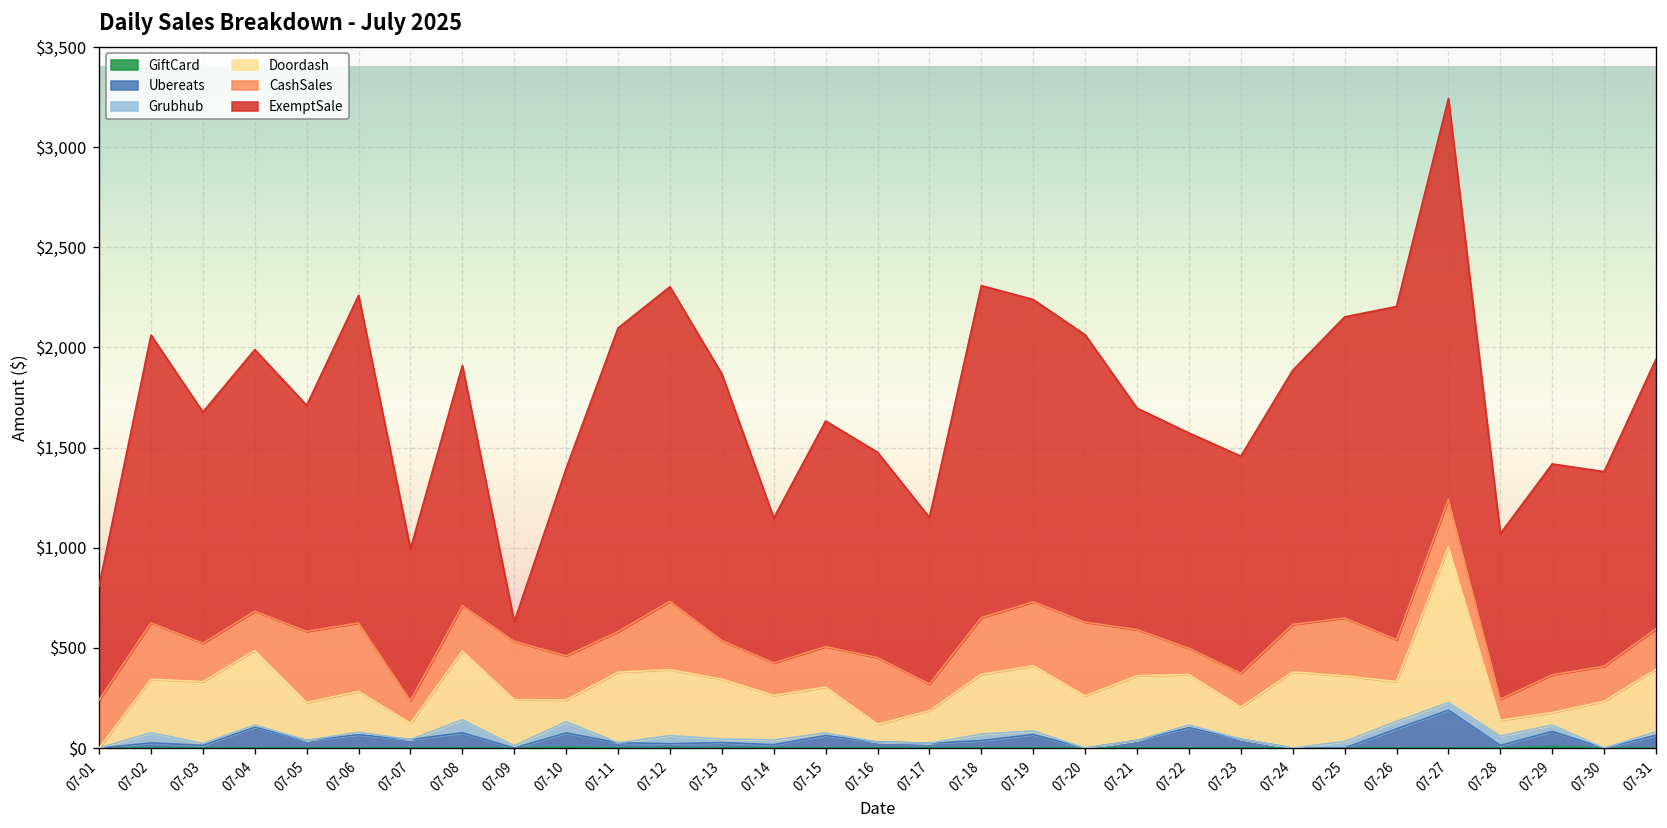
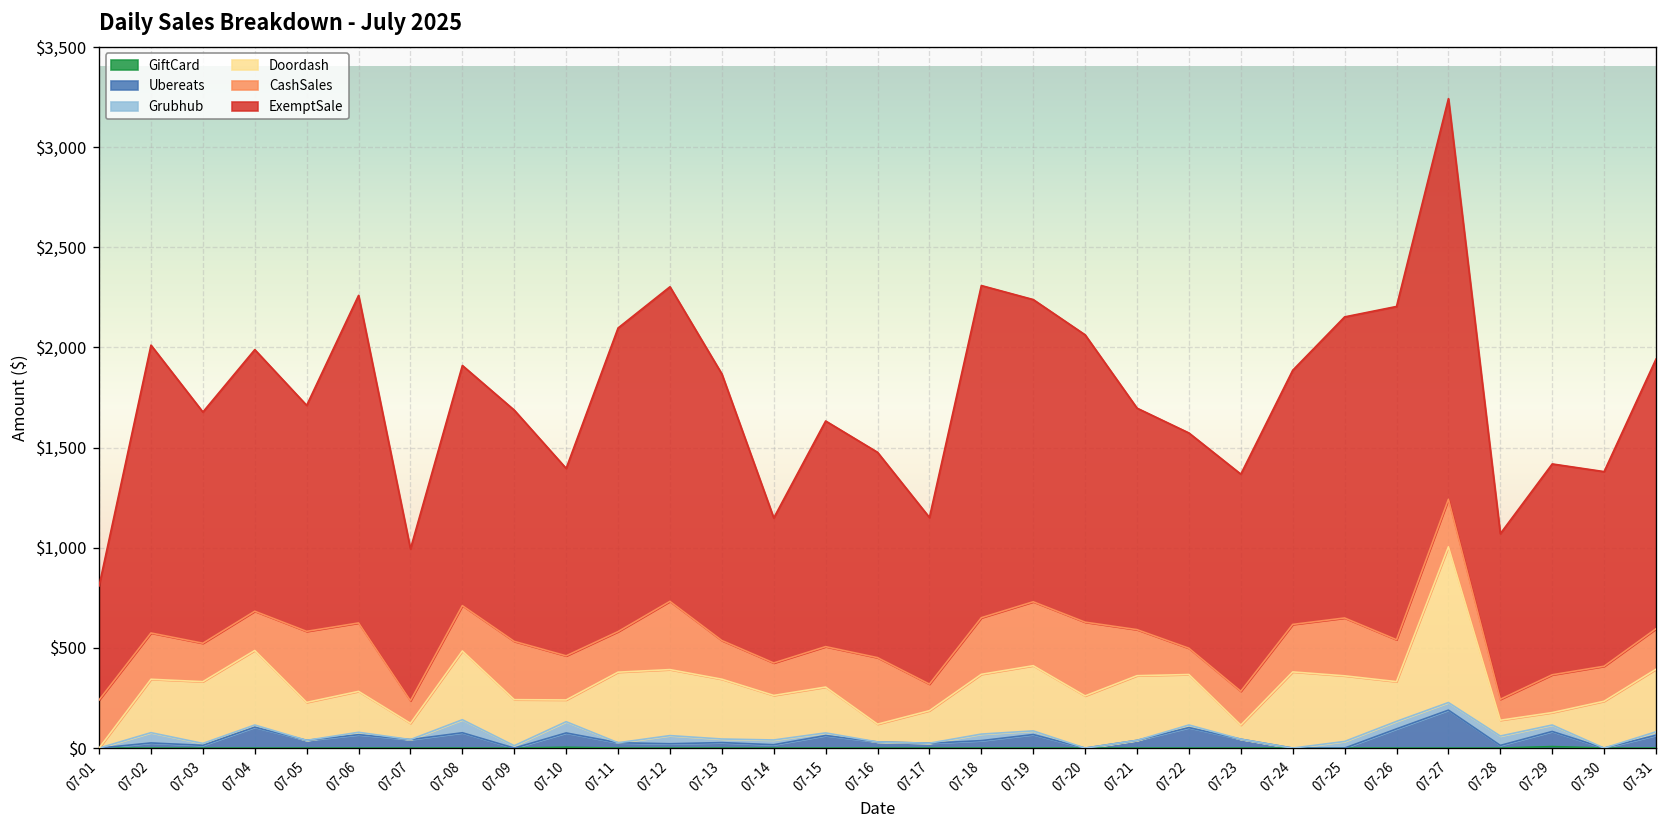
  {
    "GiftCard": {
      "07-02": "$0",
      "07-04": "$0",
      "07-05": "$0",
      "07-06": "$0",
      "07-07": "$0",
      "07-08": "$0",
      "07-10": "$0",
      "07-11": "$0",
      "07-12": "$0",
      "07-13": "$0",
      "07-14": "$0",
      "07-15": "$0",
      "07-16": "$0",
      "07-17": "$0",
      "07-18": "$0",
      "07-19": "$0",
      "07-21": "$0",
      "07-22": "$0",
      "07-23": "$0",
      "07-26": "$0",
      "07-27": "$0",
      "07-29": "$10",
      "07-31": "$0"
    },
    "Ubereats": {
      "07-02": "$30",
      "07-08": "$80",
      "07-10": "$70",
      "07-12": "$20",
      "07-13": "$30",
      "07-14": "$20",
      "07-18": "$40",
      "07-19": "$70",
      "07-26": "$100",
      "07-27": "$190",
      "07-29": "$80",
      "07-31": "$60"
    },
    "Grubhub": {
      "07-02": "$50",
      "07-08": "$70",
      "07-10": "$60",
      "07-12": "$40",
      "07-13": "$20",
      "07-14": "$20",
      "07-18": "$30",
      "07-19": "$20",
      "07-25": "$30",
      "07-26": "$40",
      "07-27": "$40",
      "07-28": "$50",
      "07-29": "$30",
      "07-31": "$20"
    },
    "Doordash": {
      "07-02": "$270",
      "07-03": "$310",
      "07-04": "$370",
      "07-05": "$190",
      "07-06": "$200",
      "07-07": "$80",
      "07-08": "$340",
      "07-09": "$230",
      "07-10": "$110",
      "07-11": "$350",
      "07-12": "$330",
      "07-13": "$300",
      "07-14": "$220",
      "07-15": "$230",
      "07-16": "$90",
      "07-17": "$160",
      "07-18": "$300",
      "07-19": "$330",
      "07-20": "$260",
      "07-21": "$320",
      "07-22": "$250",
-     "07-23": "$160",
+     "07-23": "$70",
      "07-24": "$380",
      "07-25": "$330",
      "07-26": "$200",
      "07-27": "$780",
      "07-28": "$80",
      "07-29": "$60",
      "07-30": "$230",
      "07-31": "$310"
    },
    "CashSales": {
      "07-01": "$240",
-     "07-02": "$280",
+     "07-02": "$230",
      "07-03": "$190",
      "07-04": "$200",
      "07-05": "$350",
      "07-06": "$340",
      "07-07": "$110",
      "07-08": "$230",
      "07-09": "$290",
      "07-10": "$220",
      "07-11": "$200",
      "07-12": "$340",
      "07-13": "$190",
      "07-14": "$160",
      "07-15": "$200",
      "07-16": "$330",
      "07-17": "$130",
      "07-18": "$280",
      "07-19": "$320",
      "07-20": "$370",
      "07-21": "$230",
      "07-22": "$130",
      "07-23": "$170",
      "07-24": "$240",
      "07-25": "$290",
      "07-26": "$210",
      "07-27": "$240",
      "07-28": "$100",
      "07-29": "$190",
      "07-30": "$170",
      "07-31": "$200"
    },
    "ExemptSale": {
      "07-01": "$570",
      "07-02": "$1,440",
      "07-03": "$1,150",
      "07-04": "$1,310",
      "07-05": "$1,130",
      "07-06": "$1,640",
      "07-07": "$760",
      "07-08": "$1,200",
-     "07-09": "$100",
+     "07-09": "$1,150",
      "07-10": "$940",
      "07-11": "$1,520",
      "07-12": "$1,570",
      "07-13": "$1,330",
      "07-14": "$720",
      "07-15": "$1,130",
      "07-16": "$1,030",
      "07-17": "$830",
      "07-18": "$1,660",
      "07-19": "$1,510",
      "07-20": "$1,430",
      "07-21": "$1,110",
      "07-22": "$1,070",
      "07-23": "$1,080",
      "07-24": "$1,270",
      "07-25": "$1,500",
      "07-26": "$1,660",
      "07-27": "$2,000",
      "07-28": "$830",
      "07-29": "$1,050",
      "07-30": "$970",
      "07-31": "$1,350"
    }
  }
